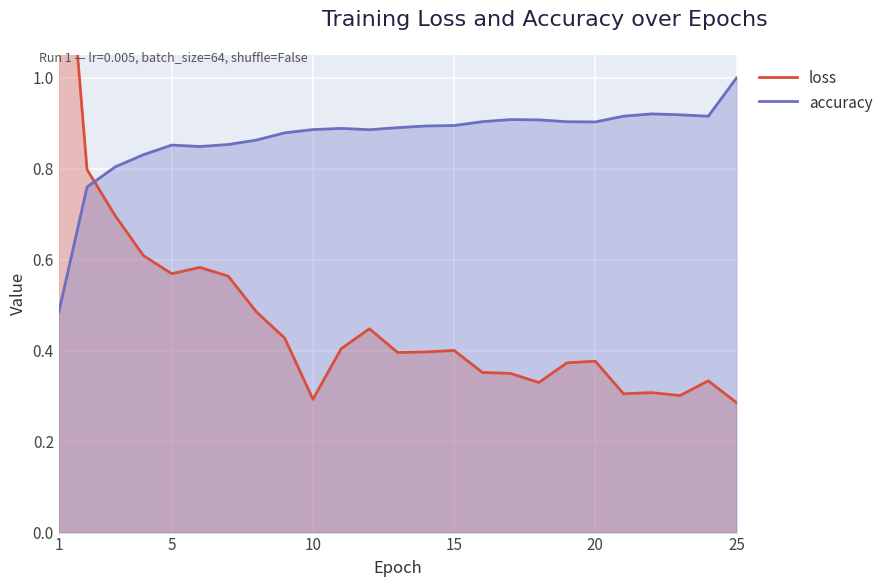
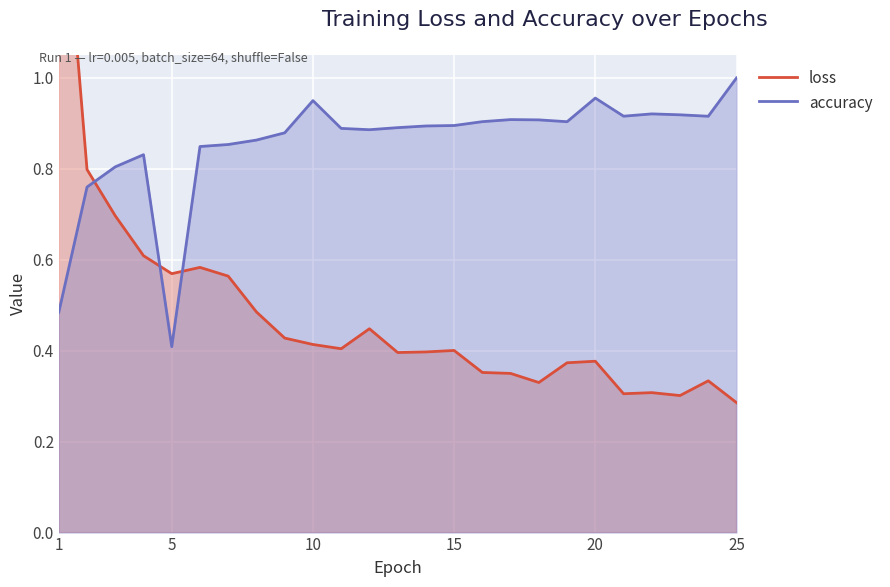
  {
    "loss": {
      "5": 0.57,
-     "10": 0.29,
+     "10": 0.41,
      "15": 0.40,
      "20": 0.38,
      "25": 0.29
    },
    "accuracy": {
      "1": 0.48,
-     "5": 0.85,
-     "10": 0.89,
+     "5": 0.41,
+     "10": 0.95,
      "15": 0.89,
-     "20": 0.90,
+     "20": 0.96,
      "25": 1.00
    }
  }
